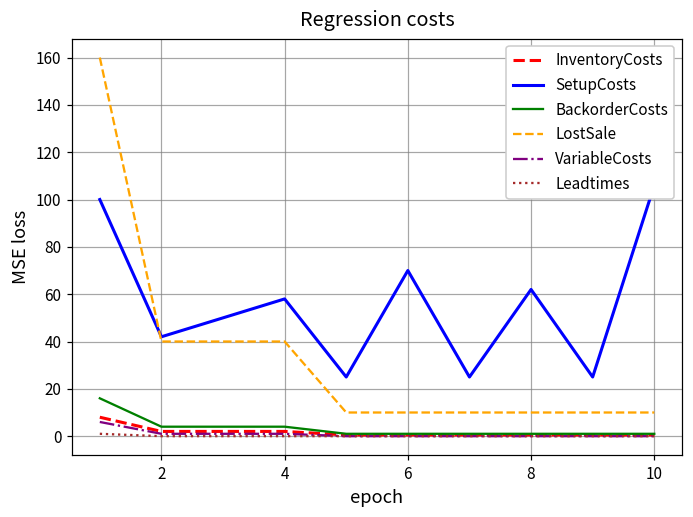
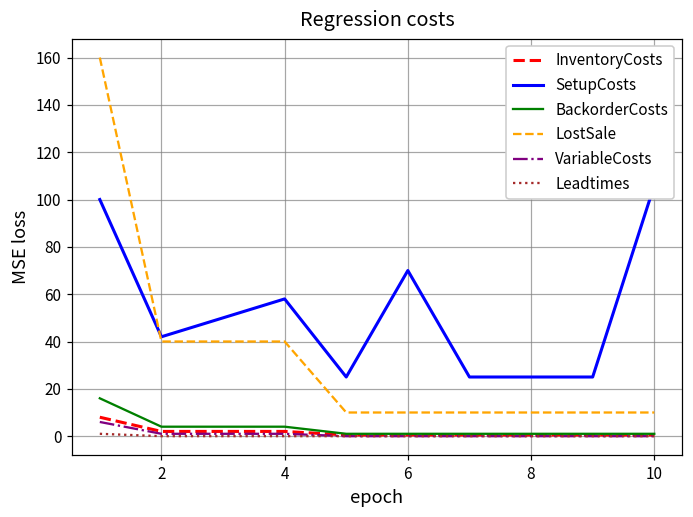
  {
    "SetupCosts": {
      "2": 42,
      "4": 58,
      "6": 70,
-     "8": 62
+     "8": 25
    },
    "BackorderCosts": {
      "2": 4,
      "4": 4
    },
    "LostSale": {
      "2": 40,
      "4": 40,
      "6": 10,
      "8": 10,
      "10": 10
    }
  }
